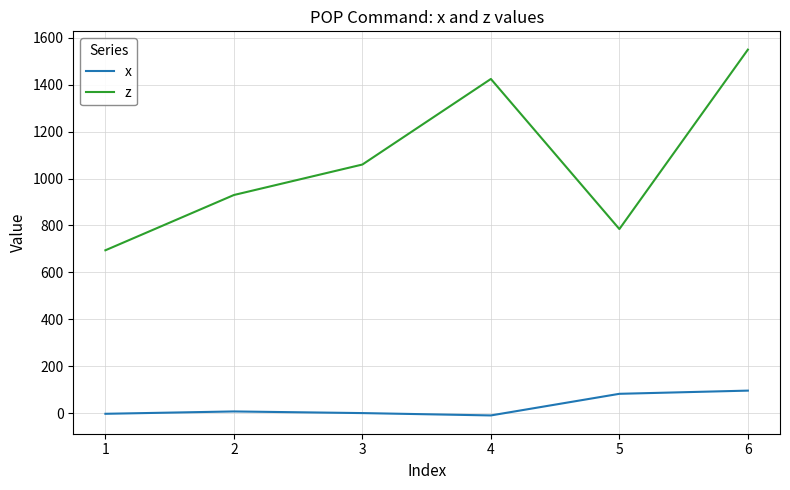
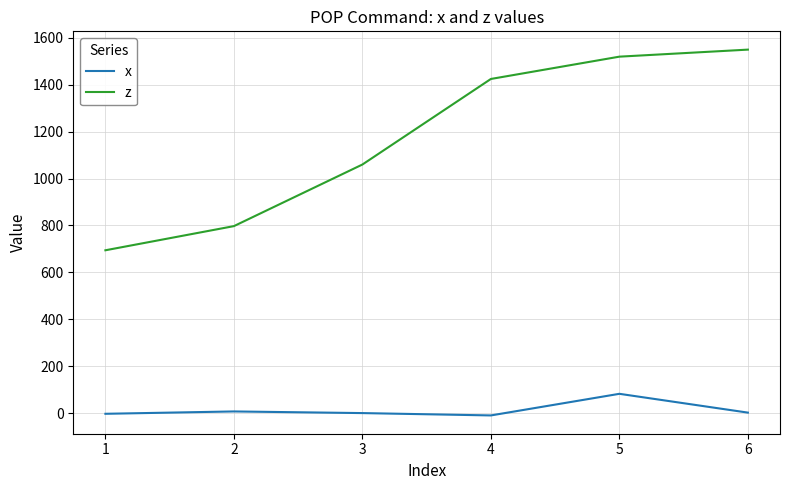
  {
    "x": {
      "1": 0,
      "2": 10,
      "3": 0,
      "4": -10,
      "5": 80,
-     "6": 100
+     "6": 0
    },
    "z": {
      "1": 690,
-     "2": 930,
+     "2": 800,
      "3": 1060,
      "4": 1420,
-     "5": 780,
+     "5": 1520,
      "6": 1550
    }
  }
